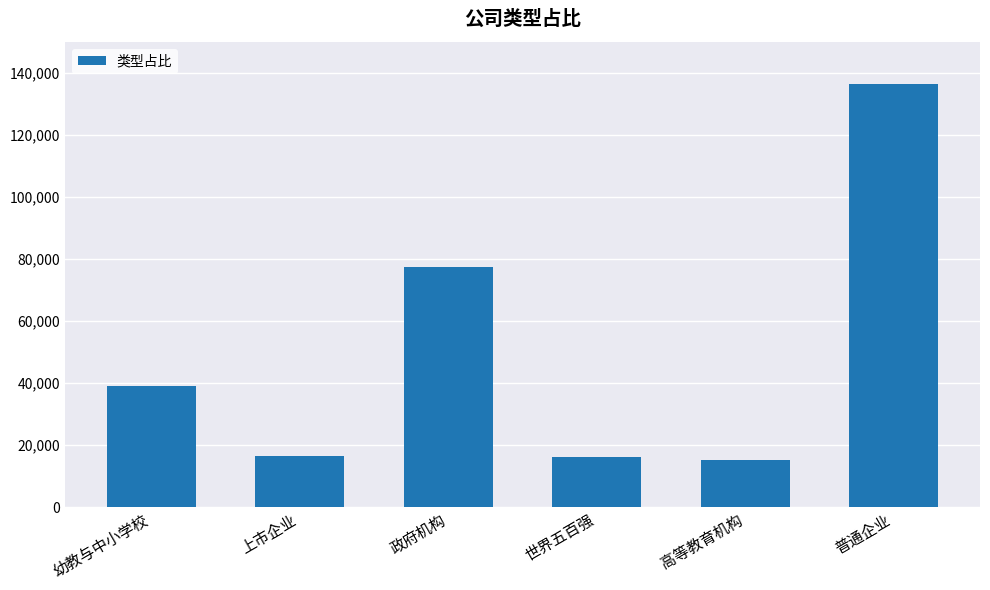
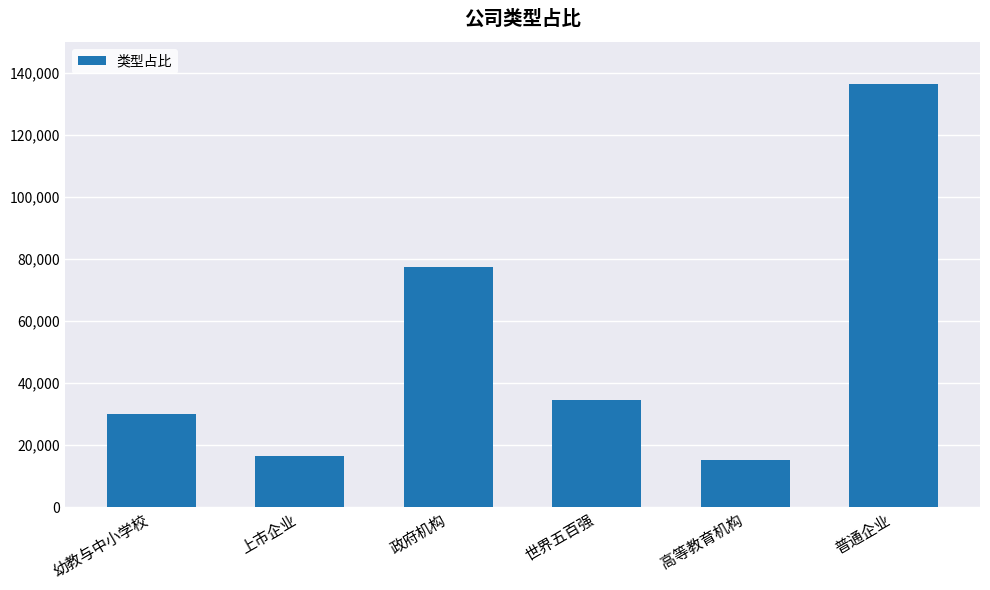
  {
-   "幼教与中小学校": "39,000",
+   "幼教与中小学校": "30,000",
    "上市企业": "17,000",
    "政府机构": "77,000",
-   "世界五百强": "16,000",
+   "世界五百强": "34,000",
    "高等教育机构": "15,000",
    "普通企业": "136,000"
  }
